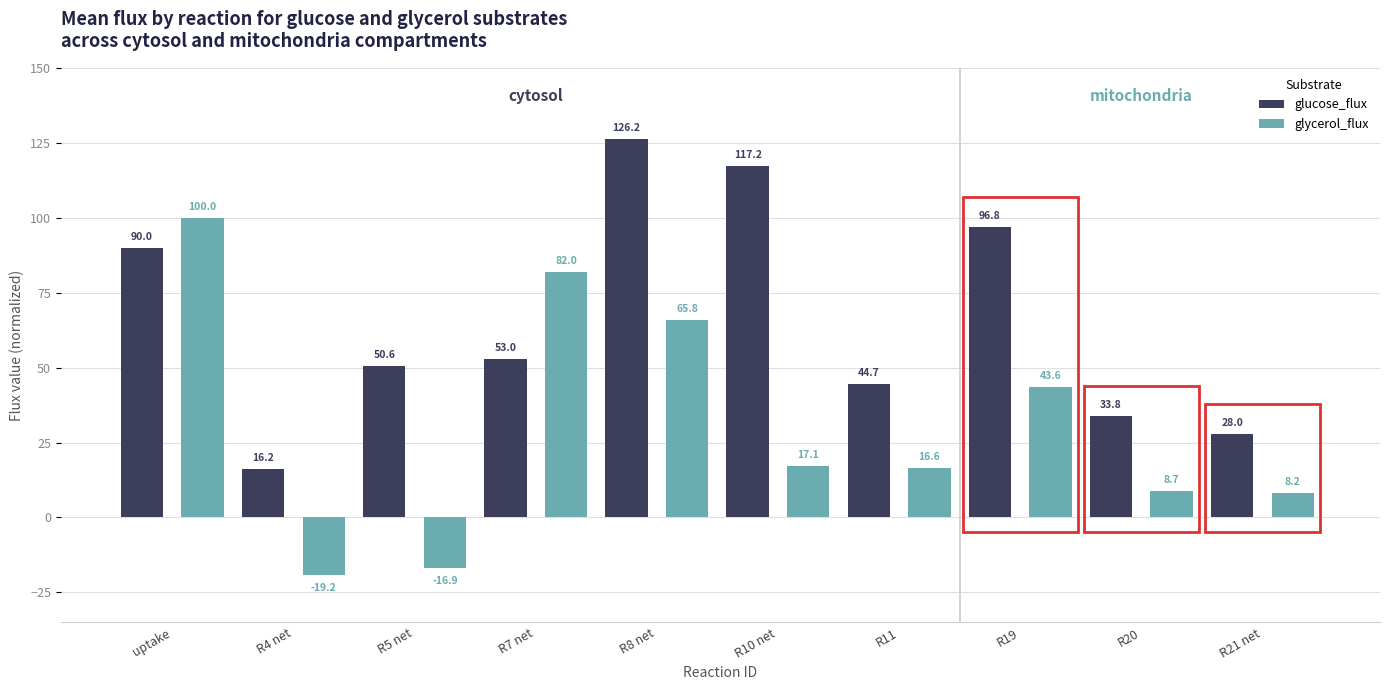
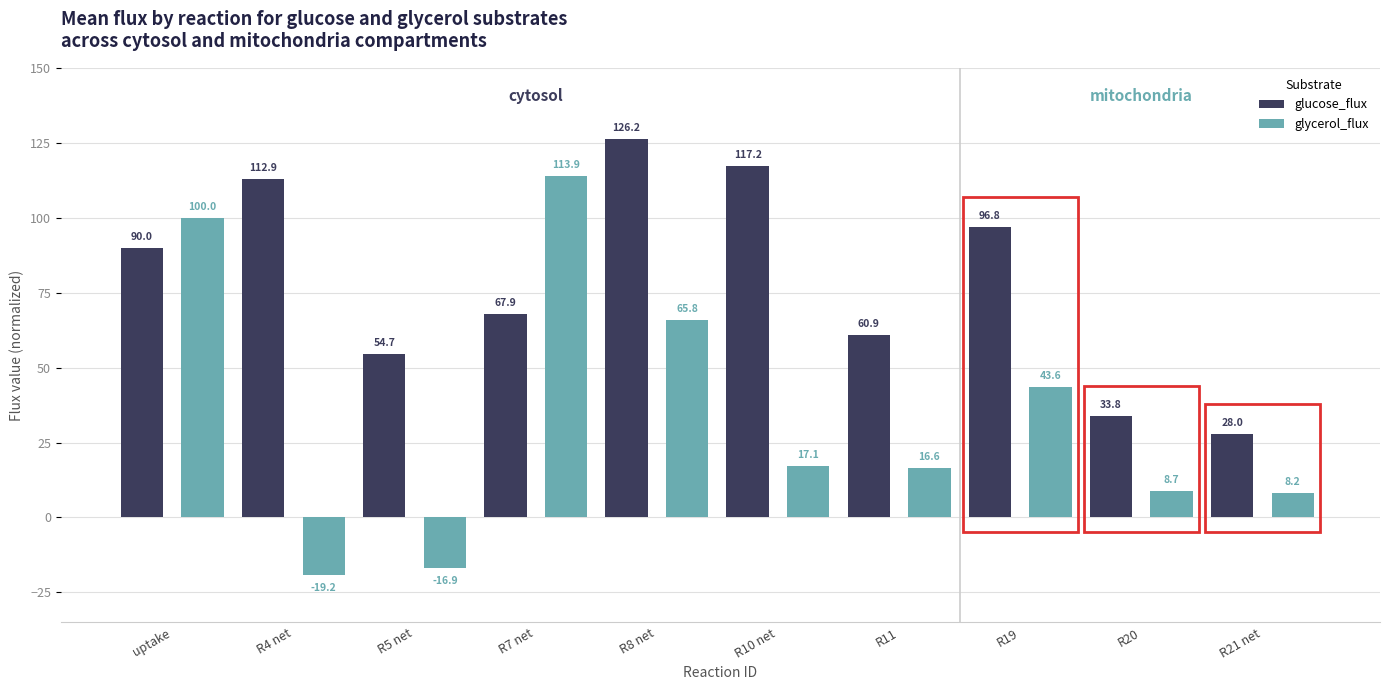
  {
    "glucose_flux": {
      "uptake": 90.0,
-     "R4 net": 16.2,
-     "R5 net": 50.6,
-     "R7 net": 53.0,
+     "R4 net": 112.9,
+     "R5 net": 54.7,
+     "R7 net": 67.9,
      "R8 net": 126.2,
      "R10 net": 117.2,
-     "R11": 44.7,
+     "R11": 60.9,
      "R19": 96.8,
      "R20": 33.8,
      "R21 net": 28.0
    },
    "glycerol_flux": {
      "uptake": 100.0,
      "R4 net": -19.2,
      "R5 net": -16.9,
-     "R7 net": 82.0,
+     "R7 net": 113.9,
      "R8 net": 65.8,
      "R10 net": 17.1,
      "R11": 16.6,
      "R19": 43.6,
      "R20": 8.7,
      "R21 net": 8.2
    }
  }
